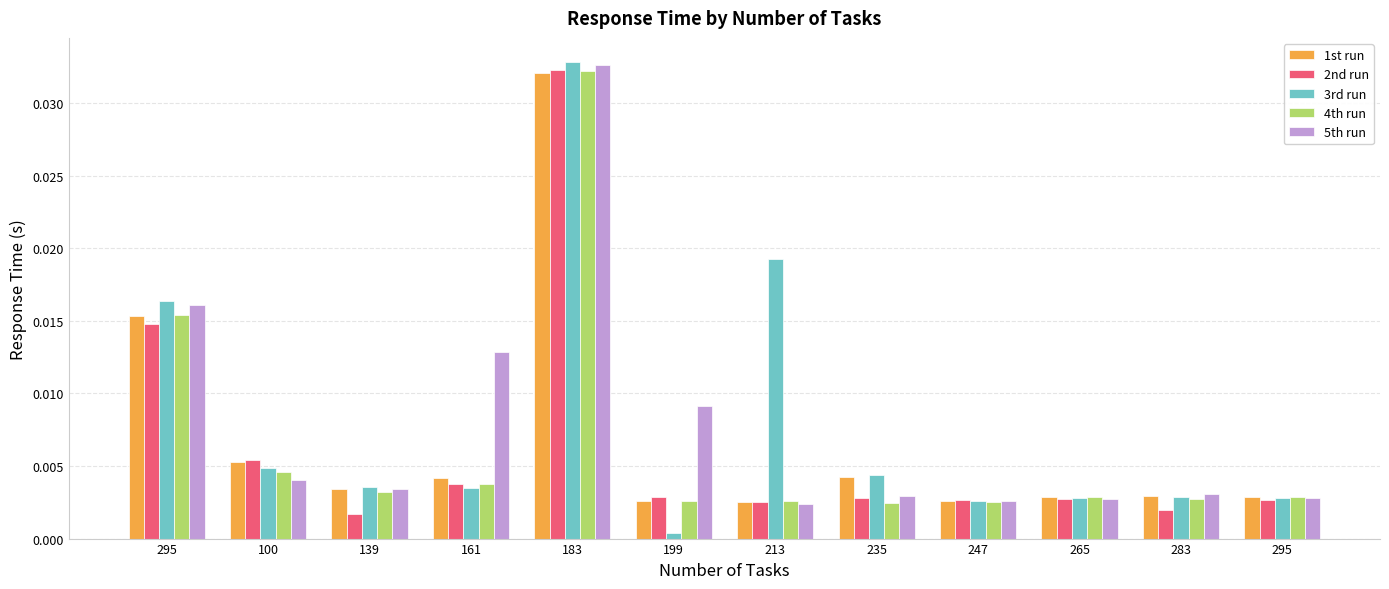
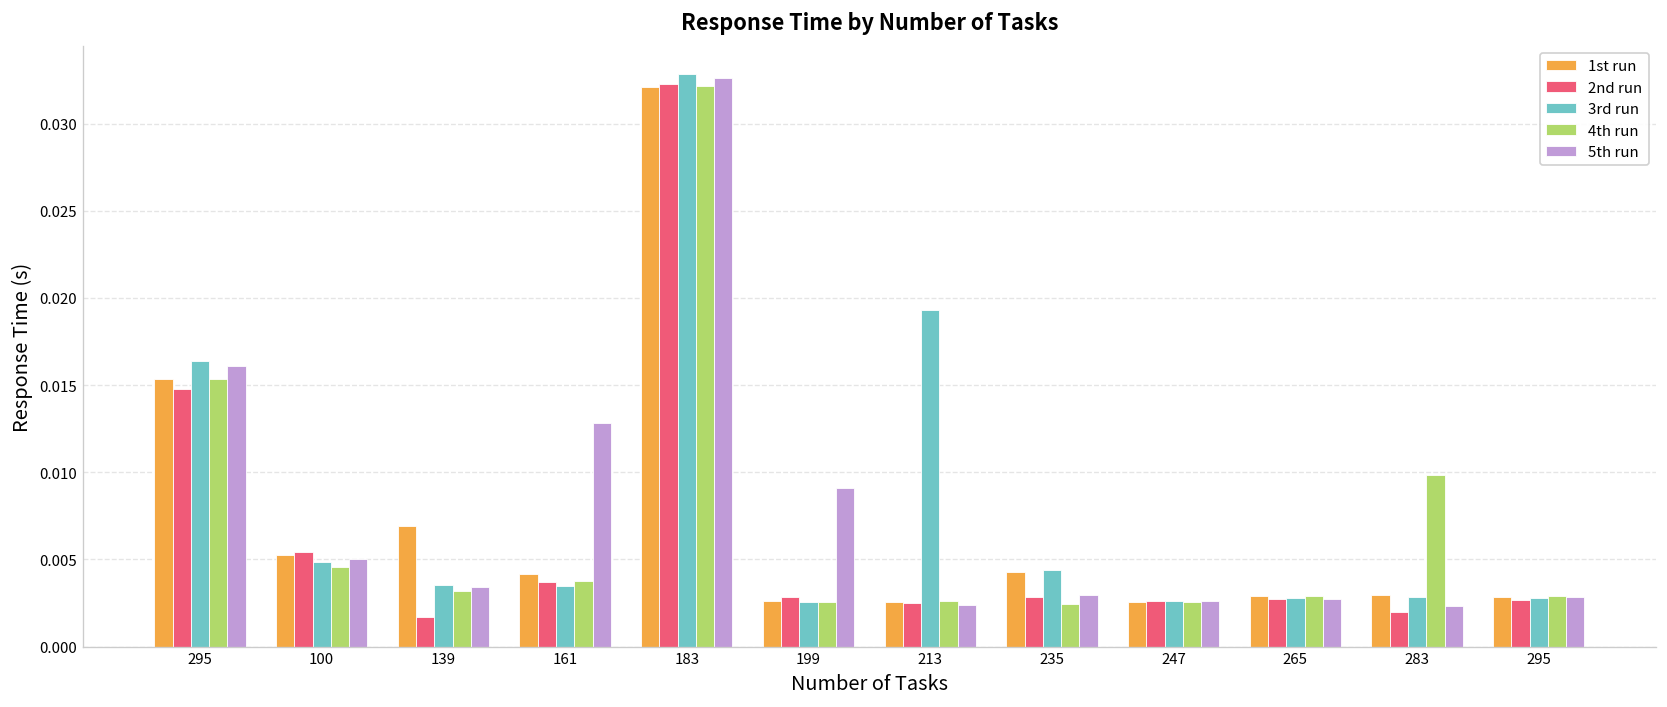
  {
    "1st run": {
      "100": 0.0053,
-     "139": 0.0034,
+     "139": 0.0069,
      "161": 0.0042,
      "183": 0.0321,
      "199": 0.0026,
      "213": 0.0025,
      "235": 0.0043,
      "247": 0.0026,
      "265": 0.0029,
      "283": 0.0030
    },
    "2nd run": {
      "100": 0.0054,
      "139": 0.0017,
      "161": 0.0037,
      "183": 0.0323,
      "199": 0.0029,
      "213": 0.0025,
      "235": 0.0028,
      "247": 0.0026,
      "265": 0.0027,
      "283": 0.0020
    },
    "3rd run": {
      "100": 0.0048,
      "139": 0.0035,
      "161": 0.0035,
      "183": 0.0328,
-     "199": 0.0004,
+     "199": 0.0026,
      "213": 0.0193,
      "235": 0.0044,
      "247": 0.0026,
      "265": 0.0028,
      "283": 0.0028
    },
    "4th run": {
      "100": 0.0046,
      "139": 0.0032,
      "161": 0.0037,
      "183": 0.0322,
      "199": 0.0026,
      "213": 0.0026,
      "235": 0.0024,
      "247": 0.0025,
      "265": 0.0029,
-     "283": 0.0027
+     "283": 0.0098
    },
    "5th run": {
-     "100": 0.0041,
+     "100": 0.0050,
      "139": 0.0034,
      "161": 0.0128,
      "183": 0.0326,
      "199": 0.0091,
      "213": 0.0024,
      "235": 0.0030,
      "247": 0.0026,
      "265": 0.0027,
-     "283": 0.0030
+     "283": 0.0023
    }
  }
